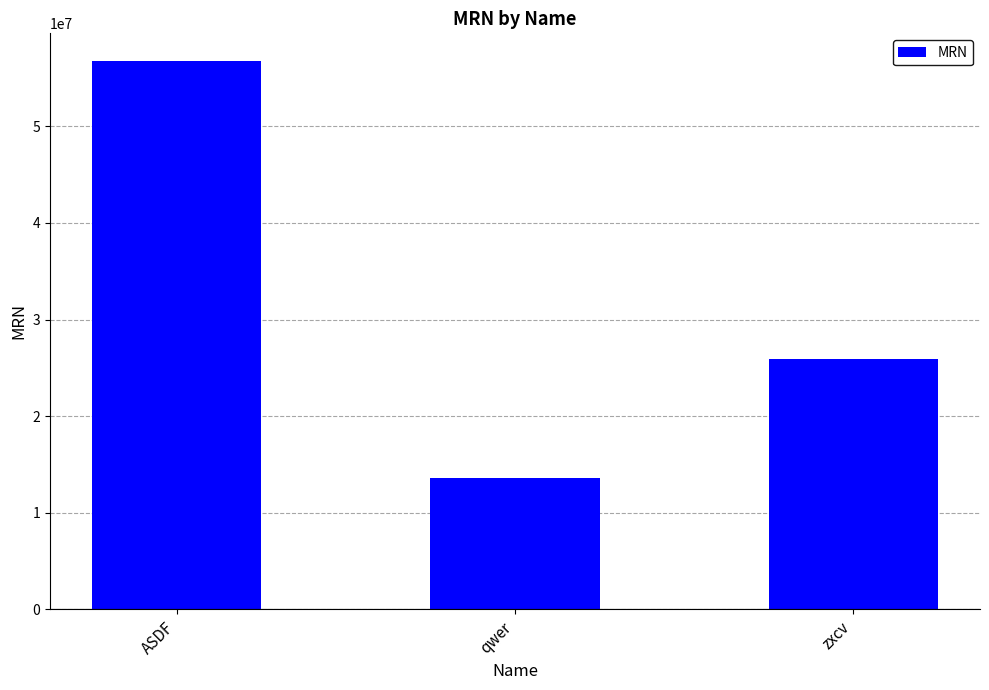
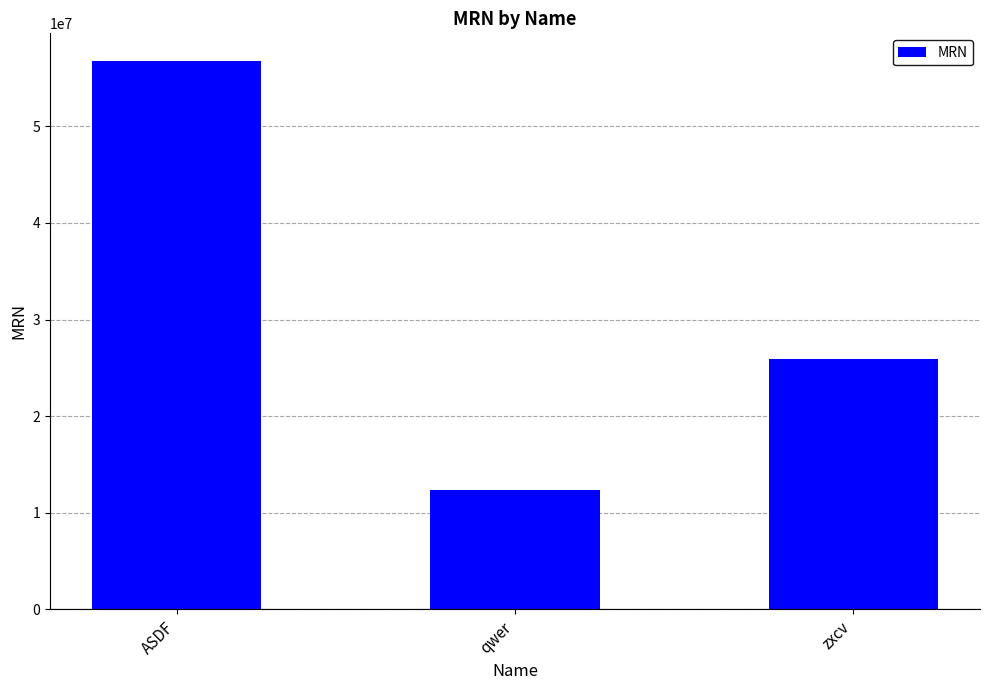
  {
    "ASDF": 57000000,
-   "qwer": 14000000,
+   "qwer": 12000000,
    "zxcv": 26000000
  }
